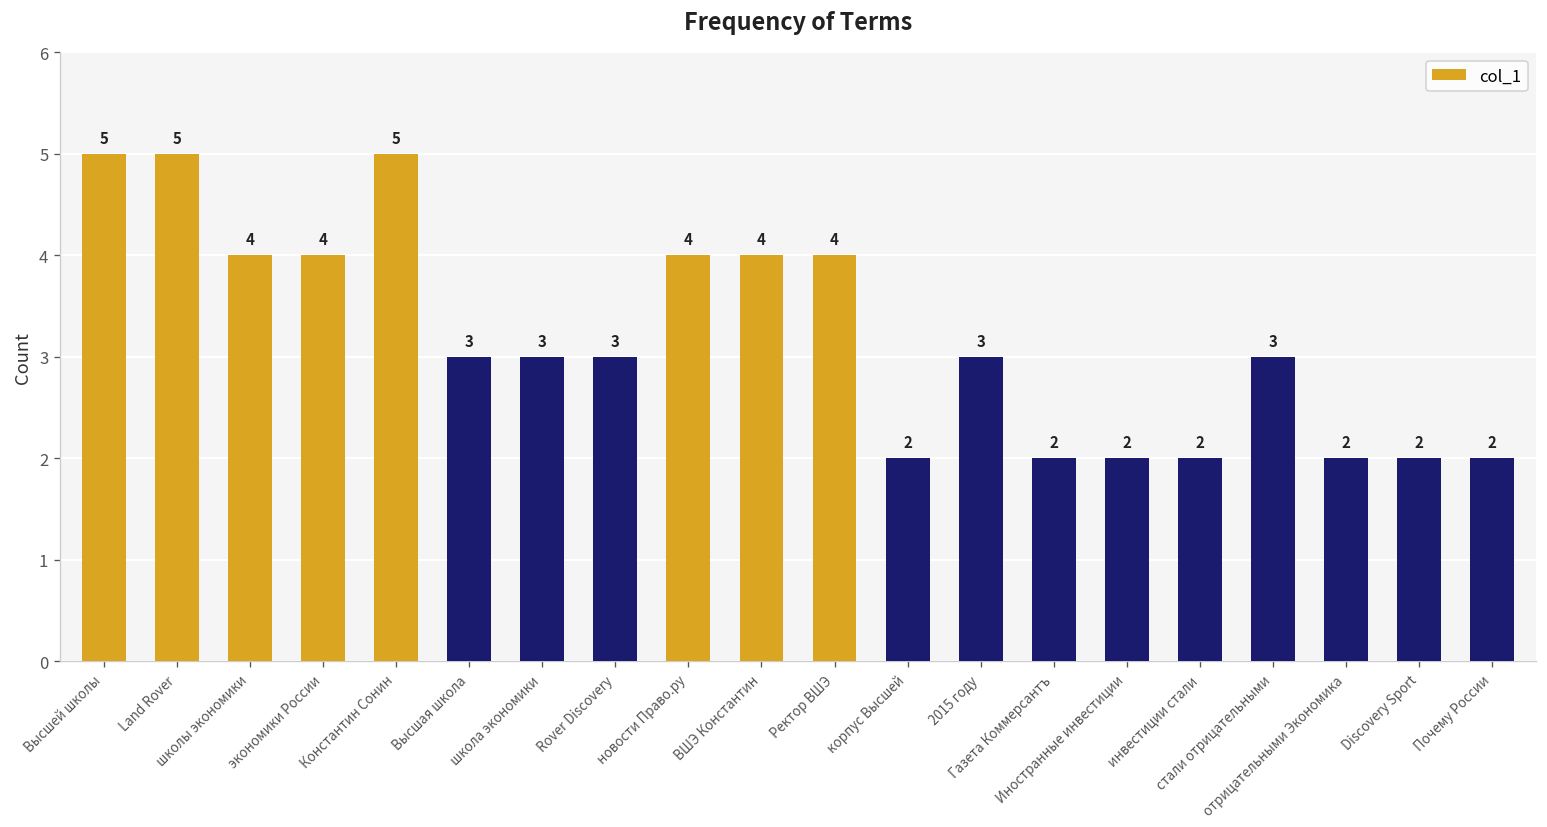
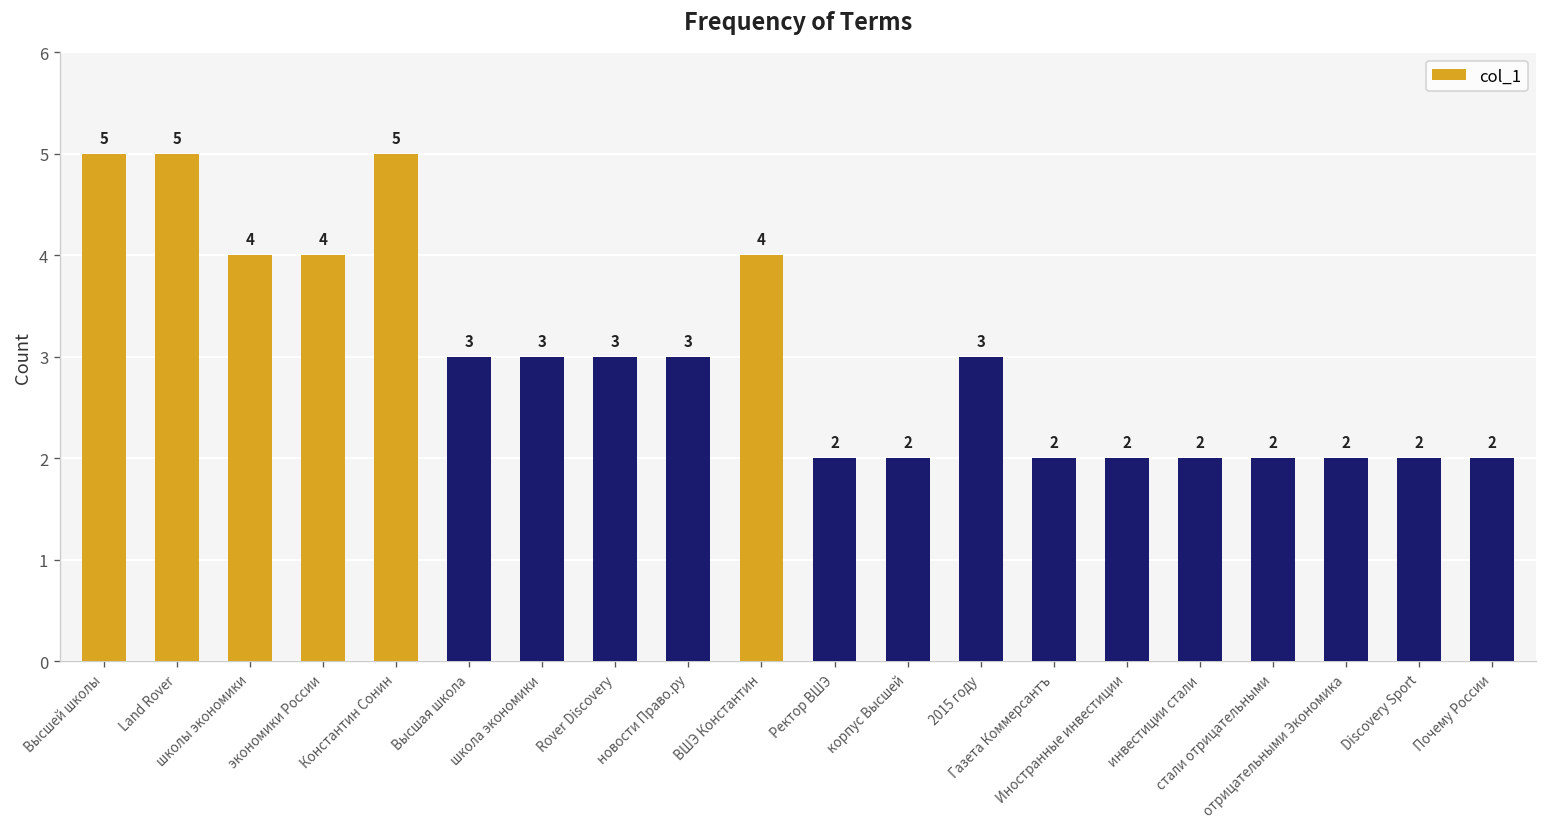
  {
    "Высшей школы": 5,
    "Land Rover": 5,
    "школы экономики": 4,
    "экономики России": 4,
    "Константин Сонин": 5,
    "Высшая школа": 3,
    "школа экономики": 3,
    "Rover Discovery": 3,
-   "новости Право.ру": 4,
+   "новости Право.ру": 3,
    "ВШЭ Константин": 4,
-   "Ректор ВШЭ": 4,
+   "Ректор ВШЭ": 2,
    "корпус Высшей": 2,
    "2015 году": 3,
    "Газета Коммерсантъ": 2,
    "Иностранные инвестиции": 2,
    "инвестиции стали": 2,
-   "стали отрицательными": 3,
+   "стали отрицательными": 2,
    "отрицательными Экономика": 2,
    "Discovery Sport": 2,
    "Почему России": 2
  }
